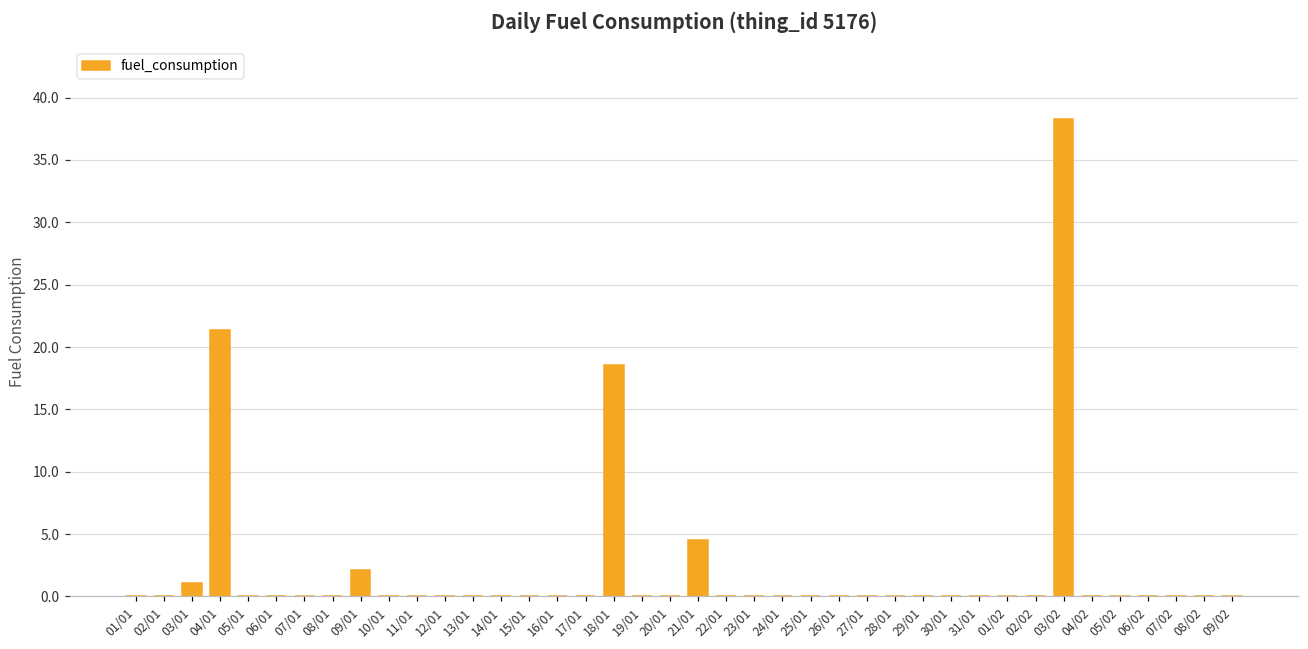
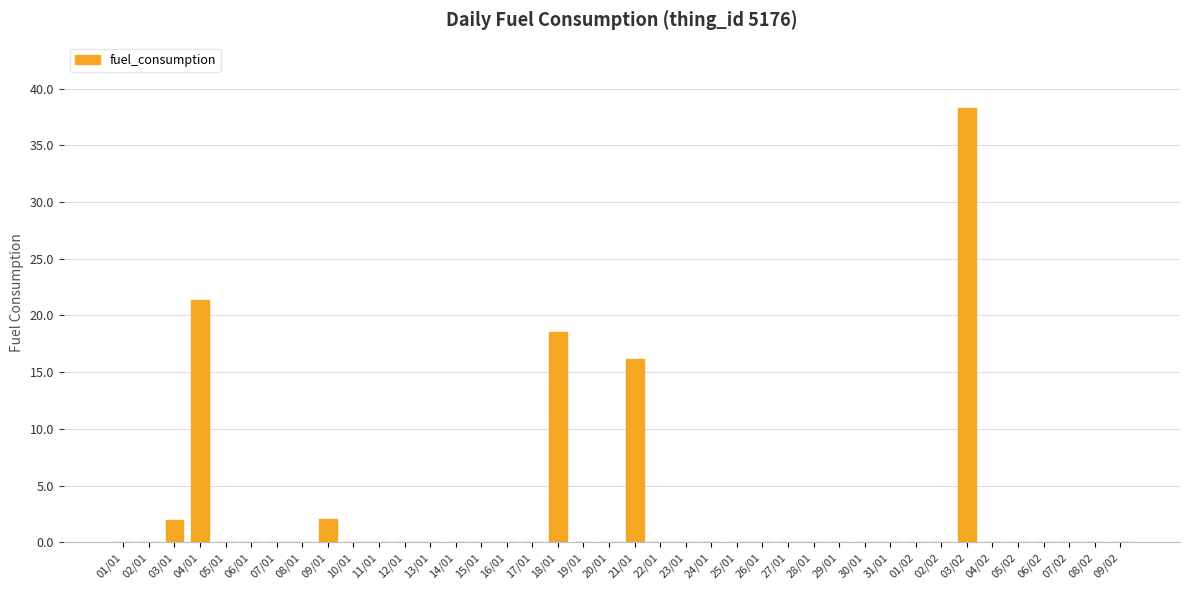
  {
    "01/01": 0.0,
    "02/01": 0.0,
-   "03/01": 1.1,
+   "03/01": 2.0,
    "04/01": 21.3,
    "05/01": 0.0,
    "06/01": 0.0,
    "07/01": 0.0,
    "08/01": 0.0,
    "09/01": 2.1,
    "10/01": 0.0,
    "11/01": 0.0,
    "12/01": 0.0,
    "13/01": 0.0,
    "14/01": 0.0,
    "15/01": 0.0,
    "16/01": 0.0,
    "17/01": 0.0,
    "18/01": 18.5,
    "19/01": 0.0,
    "20/01": 0.0,
-   "21/01": 4.5,
+   "21/01": 16.2,
    "22/01": 0.0,
    "23/01": 0.0,
    "24/01": 0.0,
    "25/01": 0.0,
    "26/01": 0.0,
    "27/01": 0.0,
    "28/01": 0.0,
    "29/01": 0.0,
    "30/01": 0.0,
    "31/01": 0.0,
    "01/02": 0.0,
    "02/02": 0.0,
    "03/02": 38.3,
    "04/02": 0.0,
    "05/02": 0.0,
    "06/02": 0.0,
    "07/02": 0.0,
    "08/02": 0.0,
    "09/02": 0.0
  }
